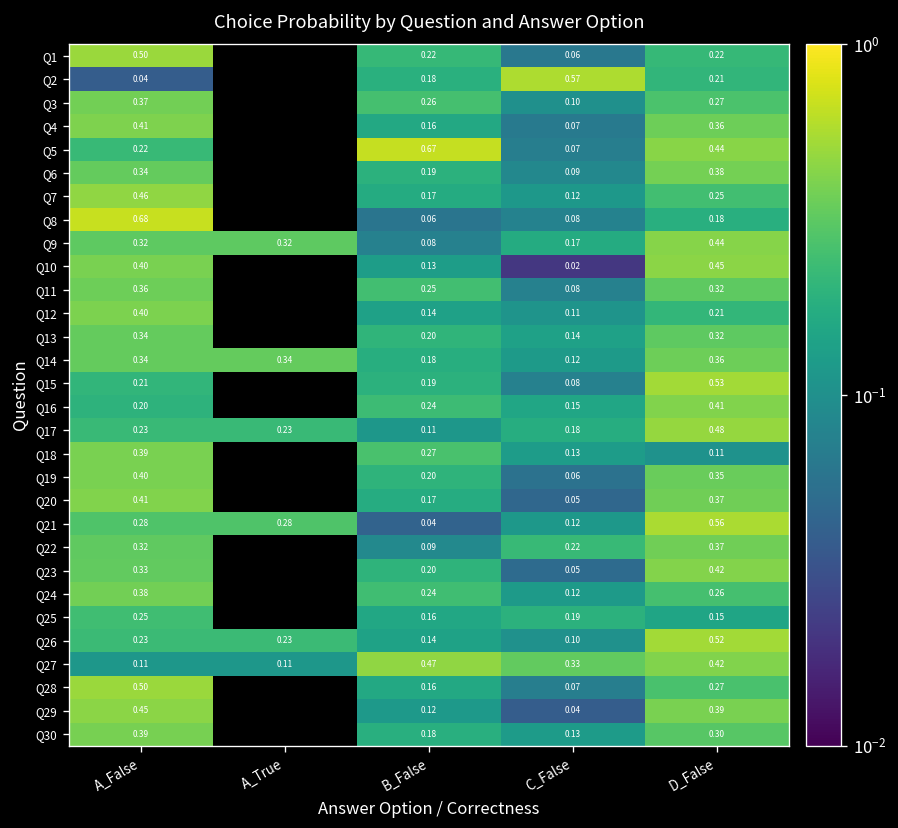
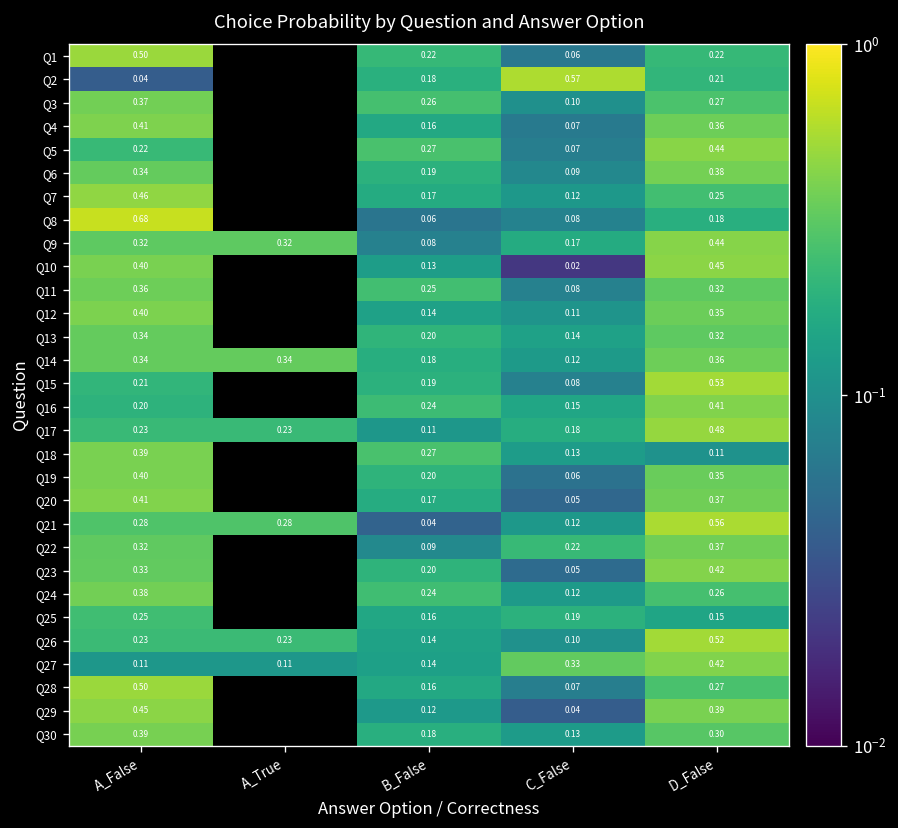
  {
    "Q1": {
      "A_False": 0.50,
      "B_False": 0.22,
      "C_False": 0.06,
      "D_False": 0.22
    },
    "Q2": {
      "A_False": 0.04,
      "B_False": 0.18,
      "C_False": 0.57,
      "D_False": 0.21
    },
    "Q3": {
      "A_False": 0.37,
      "B_False": 0.26,
      "C_False": 0.10,
      "D_False": 0.27
    },
    "Q4": {
      "A_False": 0.41,
      "B_False": 0.16,
      "C_False": 0.07,
      "D_False": 0.36
    },
    "Q5": {
      "A_False": 0.22,
-     "B_False": 0.67,
+     "B_False": 0.27,
      "C_False": 0.07,
      "D_False": 0.44
    },
    "Q6": {
      "A_False": 0.34,
      "B_False": 0.19,
      "C_False": 0.09,
      "D_False": 0.38
    },
    "Q7": {
      "A_False": 0.46,
      "B_False": 0.17,
      "C_False": 0.12,
      "D_False": 0.25
    },
    "Q8": {
      "A_False": 0.68,
      "B_False": 0.06,
      "C_False": 0.08,
      "D_False": 0.18
    },
    "Q9": {
      "A_False": 0.32,
      "A_True": 0.32,
      "B_False": 0.08,
      "C_False": 0.17,
      "D_False": 0.44
    },
    "Q10": {
      "A_False": 0.40,
      "B_False": 0.13,
      "C_False": 0.02,
      "D_False": 0.45
    },
    "Q11": {
      "A_False": 0.36,
      "B_False": 0.25,
      "C_False": 0.08,
      "D_False": 0.32
    },
    "Q12": {
      "A_False": 0.40,
      "B_False": 0.14,
      "C_False": 0.11,
-     "D_False": 0.21
+     "D_False": 0.35
    },
    "Q13": {
      "A_False": 0.34,
      "B_False": 0.20,
      "C_False": 0.14,
      "D_False": 0.32
    },
    "Q14": {
      "A_False": 0.34,
      "A_True": 0.34,
      "B_False": 0.18,
      "C_False": 0.12,
      "D_False": 0.36
    },
    "Q15": {
      "A_False": 0.21,
      "B_False": 0.19,
      "C_False": 0.08,
      "D_False": 0.53
    },
    "Q16": {
      "A_False": 0.20,
      "B_False": 0.24,
      "C_False": 0.15,
      "D_False": 0.41
    },
    "Q17": {
      "A_False": 0.23,
      "A_True": 0.23,
      "B_False": 0.11,
      "C_False": 0.18,
      "D_False": 0.48
    },
    "Q18": {
      "A_False": 0.39,
      "B_False": 0.27,
      "C_False": 0.13,
      "D_False": 0.11
    },
    "Q19": {
      "A_False": 0.40,
      "B_False": 0.20,
      "C_False": 0.06,
      "D_False": 0.35
    },
    "Q20": {
      "A_False": 0.41,
      "B_False": 0.17,
      "C_False": 0.05,
      "D_False": 0.37
    },
    "Q21": {
      "A_False": 0.28,
      "A_True": 0.28,
      "B_False": 0.04,
      "C_False": 0.12,
      "D_False": 0.56
    },
    "Q22": {
      "A_False": 0.32,
      "B_False": 0.09,
      "C_False": 0.22,
      "D_False": 0.37
    },
    "Q23": {
      "A_False": 0.33,
      "B_False": 0.20,
      "C_False": 0.05,
      "D_False": 0.42
    },
    "Q24": {
      "A_False": 0.38,
      "B_False": 0.24,
      "C_False": 0.12,
      "D_False": 0.26
    },
    "Q25": {
      "A_False": 0.25,
      "B_False": 0.16,
      "C_False": 0.19,
      "D_False": 0.15
    },
    "Q26": {
      "A_False": 0.23,
      "A_True": 0.23,
      "B_False": 0.14,
      "C_False": 0.10,
      "D_False": 0.52
    },
    "Q27": {
      "A_False": 0.11,
      "A_True": 0.11,
-     "B_False": 0.47,
+     "B_False": 0.14,
      "C_False": 0.33,
      "D_False": 0.42
    },
    "Q28": {
      "A_False": 0.50,
      "B_False": 0.16,
      "C_False": 0.07,
      "D_False": 0.27
    },
    "Q29": {
      "A_False": 0.45,
      "B_False": 0.12,
      "C_False": 0.04,
      "D_False": 0.39
    },
    "Q30": {
      "A_False": 0.39,
      "B_False": 0.18,
      "C_False": 0.13,
      "D_False": 0.30
    }
  }
